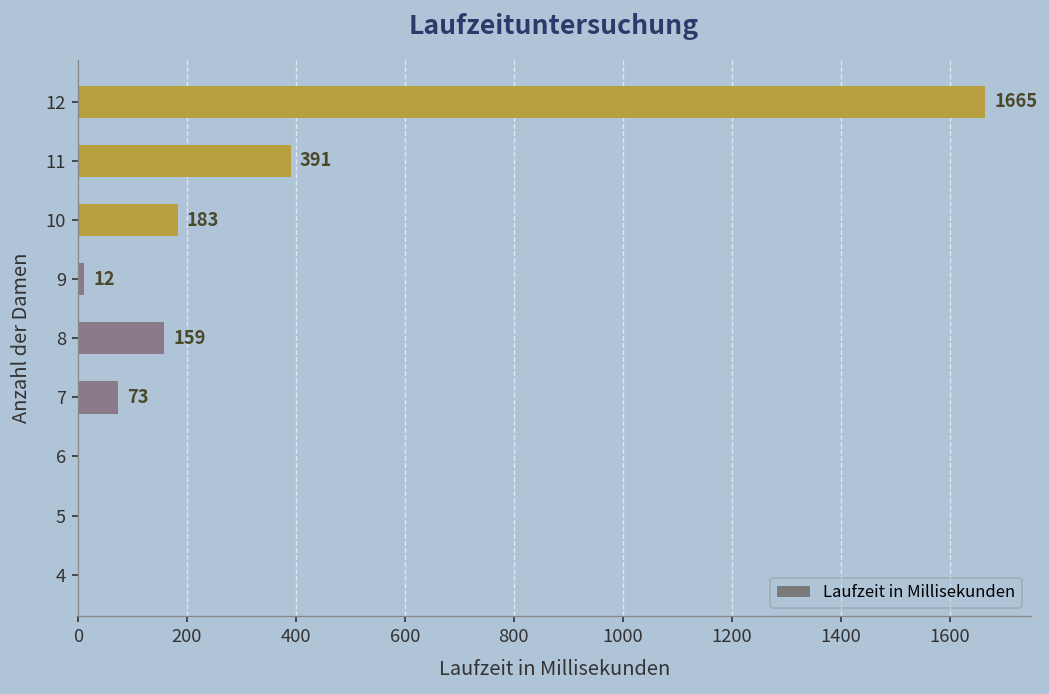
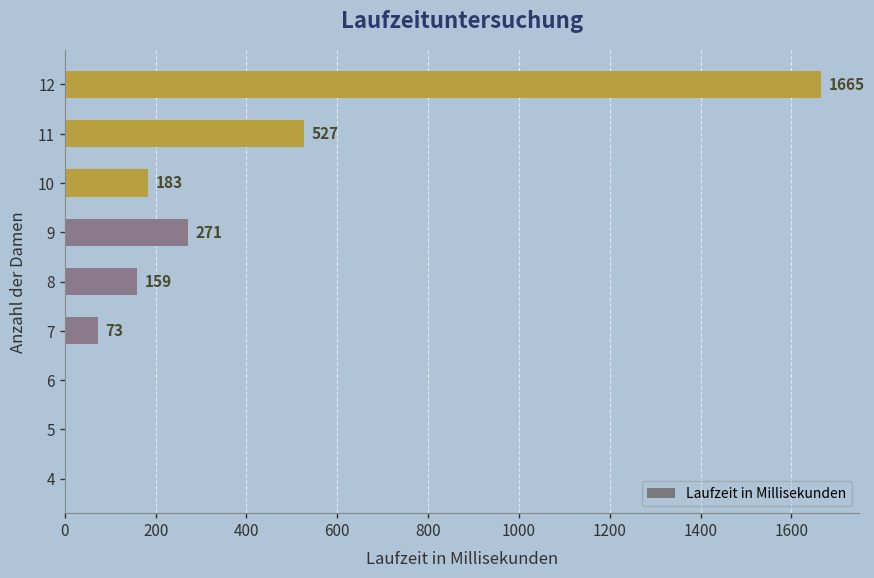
  {
    "12": 1665,
-   "11": 391,
+   "11": 527,
    "10": 183,
-   "9": 12,
+   "9": 271,
    "8": 159,
    "7": 73
  }
